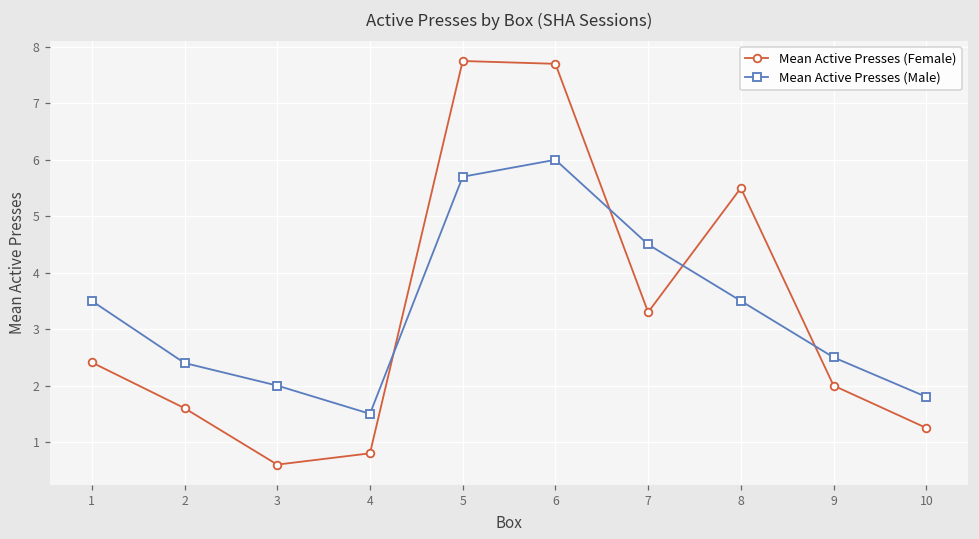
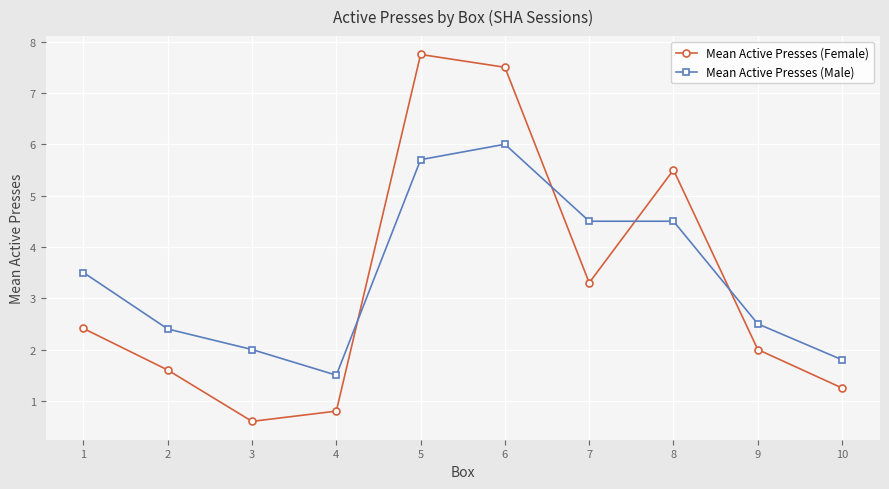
  {
    "Mean Active Presses (Female)": {
      "1": 2.4,
      "2": 1.6,
      "3": 0.6,
      "4": 0.8,
      "5": 7.8,
-     "6": 7.7,
+     "6": 7.5,
      "7": 3.3,
      "8": 5.5,
      "9": 2.0,
      "10": 1.3
    },
    "Mean Active Presses (Male)": {
      "1": 3.5,
      "2": 2.4,
      "3": 2.0,
      "4": 1.5,
      "5": 5.7,
      "6": 6.0,
      "7": 4.5,
-     "8": 3.5,
+     "8": 4.5,
      "9": 2.5,
      "10": 1.8
    }
  }
